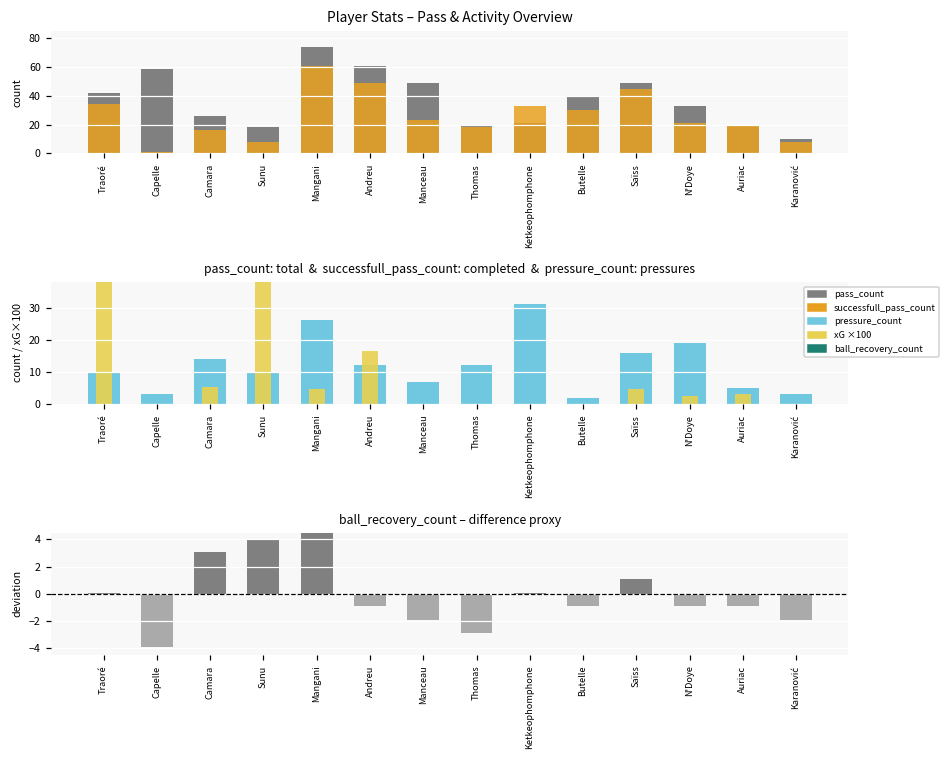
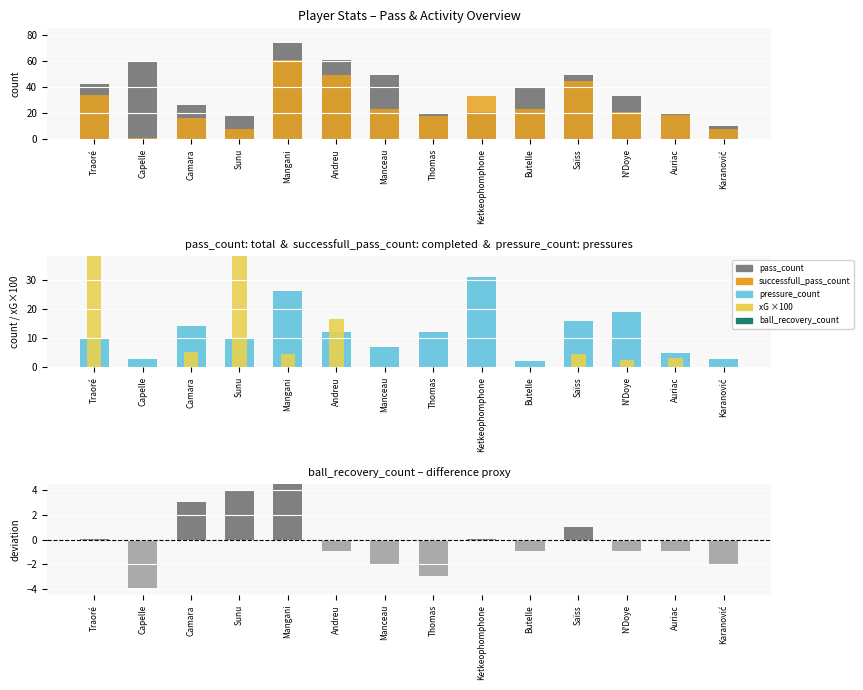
  {
    "Player Stats – Pass & Activity Overview": {
      "pass_count": {
        "Traoré": 42,
        "Capelle": 59,
        "Camara": 26,
        "Sunu": 18,
        "Mangani": 74,
        "Andreu": 61,
        "Manceau": 49,
        "Thomas": 20,
        "Butelle": 40,
        "Saïss": 49,
        "N'Doye": 33,
        "Auriac": 20,
        "Karanović": 10
      },
      "successfull_pass_count": {
        "Ketkeophomphone": 33,
-       "Butelle": 30,
+       "Butelle": 23,
        "Auriac": 19
      }
    },
    "pass_count: total & successfull_pass_count: completed & pressure_count: pressures": {
      "pressure_count": {
        "Capelle": 3,
        "Camara": 14,
        "Mangani": 26,
        "Manceau": 7,
        "Thomas": 12,
        "Ketkeophomphone": 31,
        "Butelle": 2,
        "Saïss": 16,
        "N'Doye": 19,
        "Auriac": 5,
        "Karanović": 3
      },
      "xG ×100": {
        "Capelle": 0,
        "Andreu": 16,
        "Manceau": 0,
        "Thomas": 0,
        "Ketkeophomphone": 0,
        "Butelle": 0,
        "Karanović": 0
      }
    },
    "ball_recovery_count – difference proxy": {
      "Capelle": -3.9,
      "Camara": 3.1,
      "Sunu": 4.1,
      "Andreu": -0.9,
      "Manceau": -1.9,
      "Thomas": -2.9,
      "Butelle": -0.9,
      "Saïss": 1.1,
      "N'Doye": -0.9,
      "Auriac": -0.9,
      "Karanović": -1.9
    }
  }
